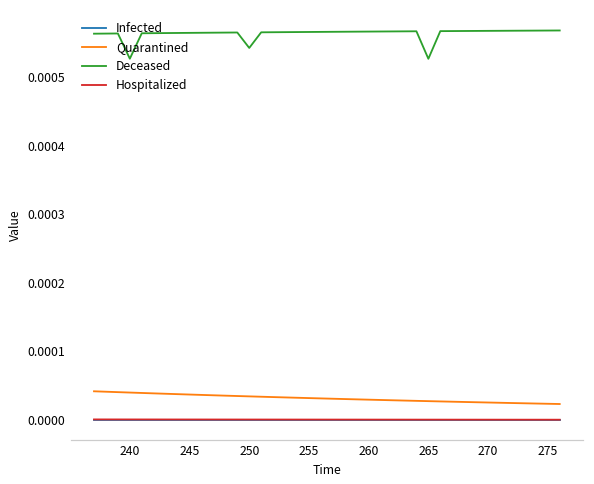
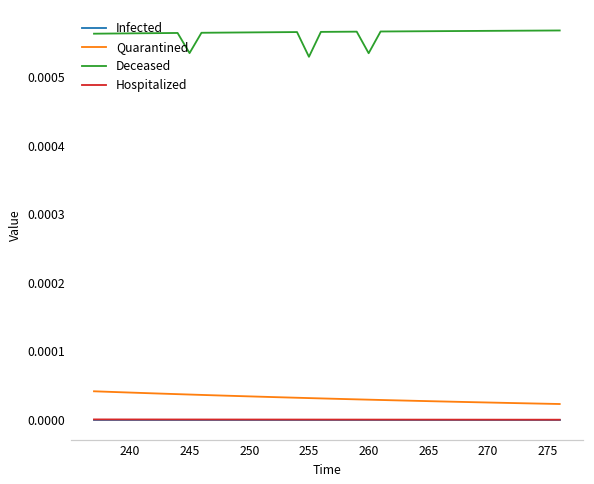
  {
    "Quarantined": {
      "240": 0.00004,
      "245": 0.00004,
      "250": 0.00003,
      "255": 0.00003,
      "260": 0.00003,
      "265": 0.00003,
      "270": 0.00003,
      "275": 0.00002
    },
    "Deceased": {
-     "240": 0.00053,
-     "245": 0.00056,
-     "250": 0.00054,
-     "255": 0.00057,
-     "260": 0.00057,
-     "265": 0.00053,
+     "240": 0.00056,
+     "245": 0.00053,
+     "250": 0.00056,
+     "255": 0.00053,
+     "260": 0.00053,
+     "265": 0.00057,
      "270": 0.00057,
      "275": 0.00057
    }
  }
